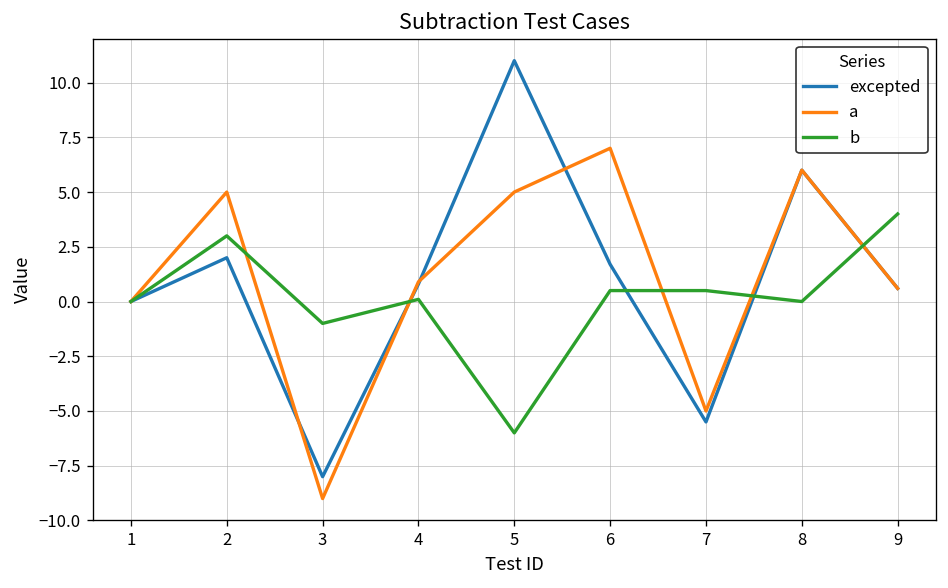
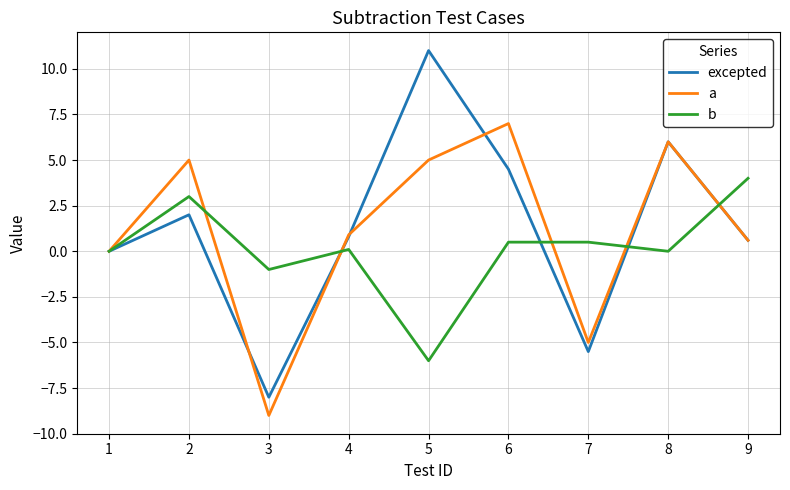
  {
    "excepted": {
      "2": 2.0,
      "3": -8.0,
      "5": 11.0,
-     "6": 1.7,
+     "6": 4.5,
      "7": -5.5
    },
    "a": {
      "2": 5.0,
      "3": -9.0,
      "5": 5.0,
      "6": 7.0,
      "7": -5.0
    },
    "b": {
      "2": 3.0,
      "3": -1.0,
      "4": 0.1,
      "5": -6.0,
      "6": 0.5,
      "7": 0.5,
      "8": 0.0,
      "9": 4.0
    }
  }
